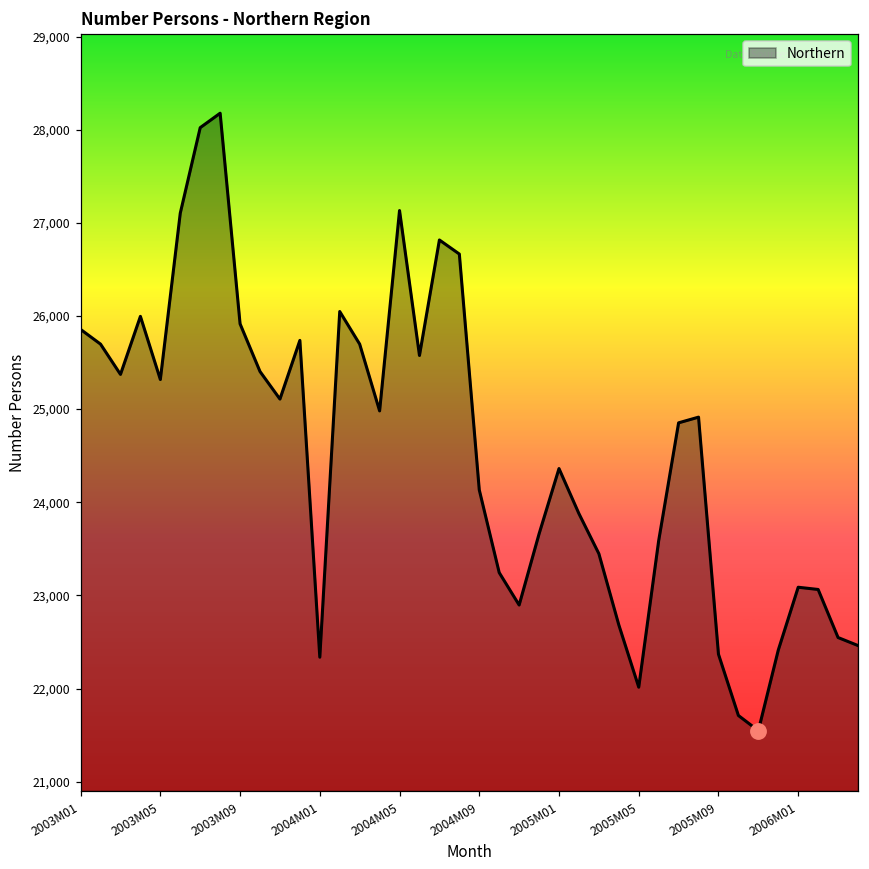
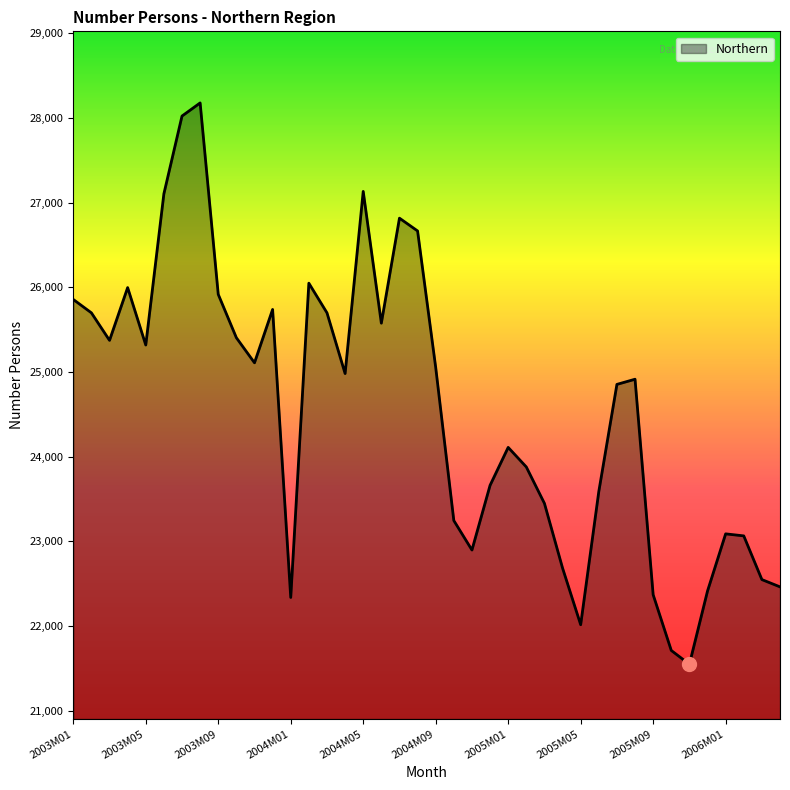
  {
    "Northern": {
      "2003M01": "25,900",
      "2003M05": "25,300",
      "2003M09": "25,900",
      "2004M01": "22,300",
      "2004M05": "27,100",
-     "2004M09": "24,100",
-     "2005M01": "24,400",
+     "2004M09": "25,100",
+     "2005M01": "24,100",
      "2005M05": "22,000",
      "2005M09": "22,400",
      "2006M01": "23,100"
    }
  }
